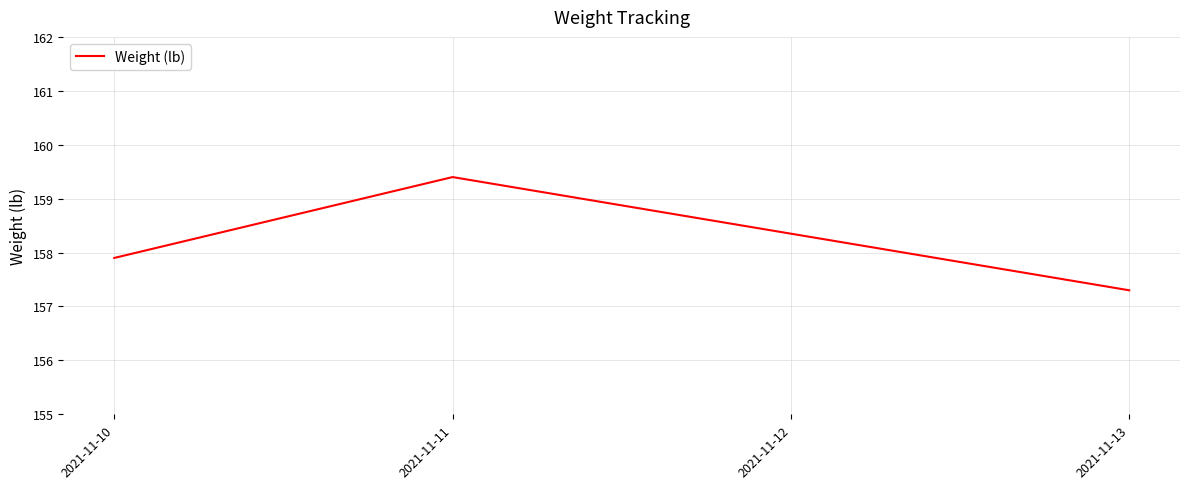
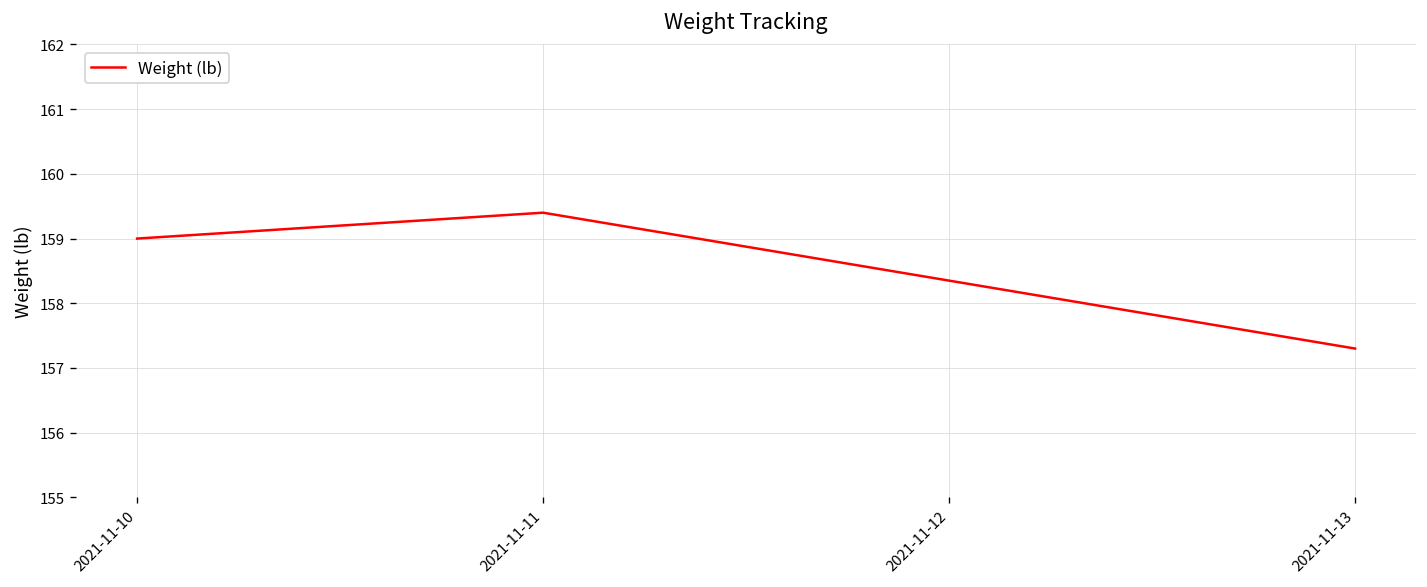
  {
-   "2021-11-10": 157.9,
+   "2021-11-10": 159.0,
    "2021-11-11": 159.4,
    "2021-11-13": 157.3
  }
